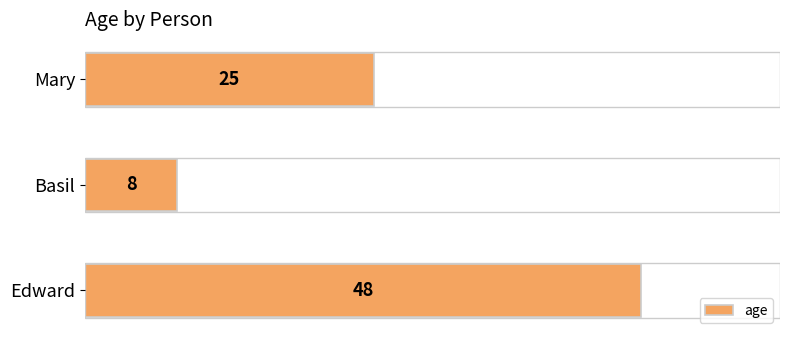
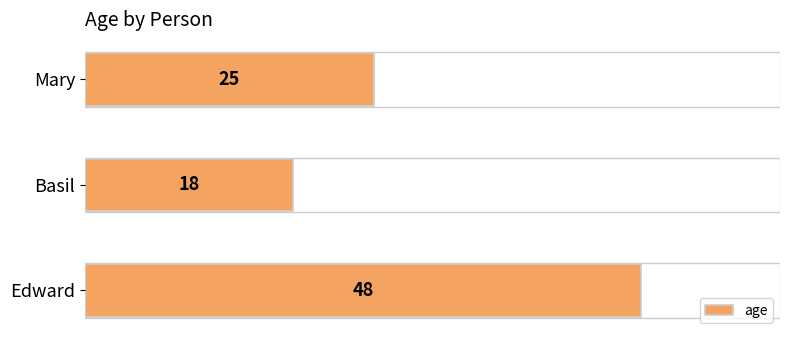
  {
    "Mary": 25,
-   "Basil": 8,
+   "Basil": 18,
    "Edward": 48
  }
